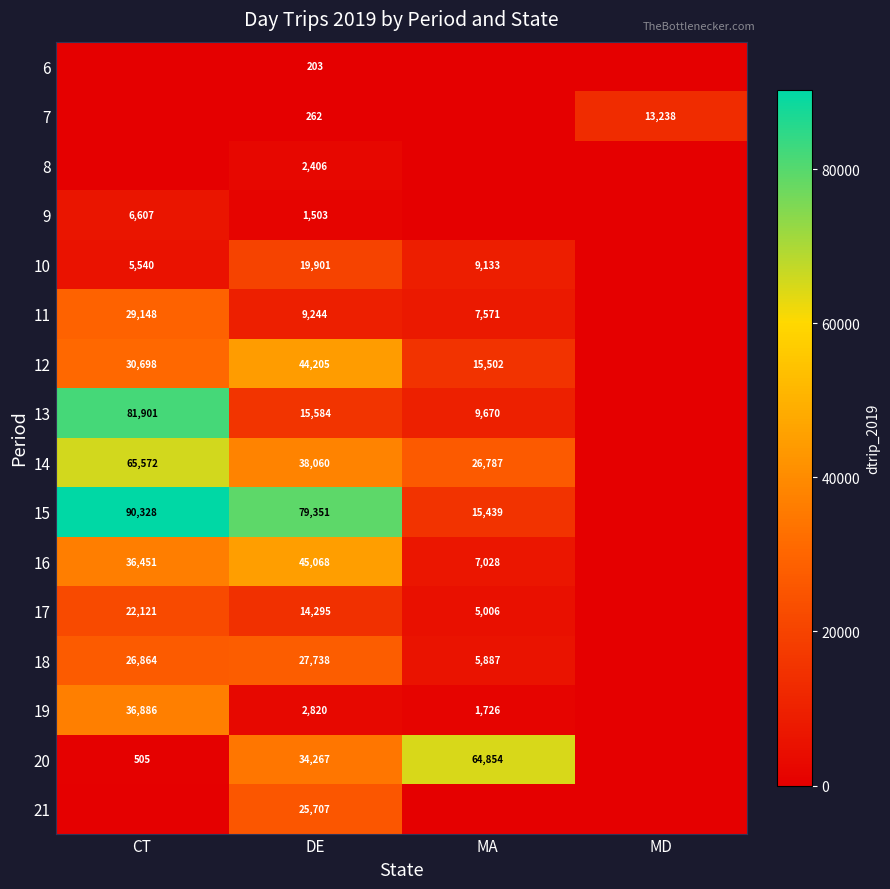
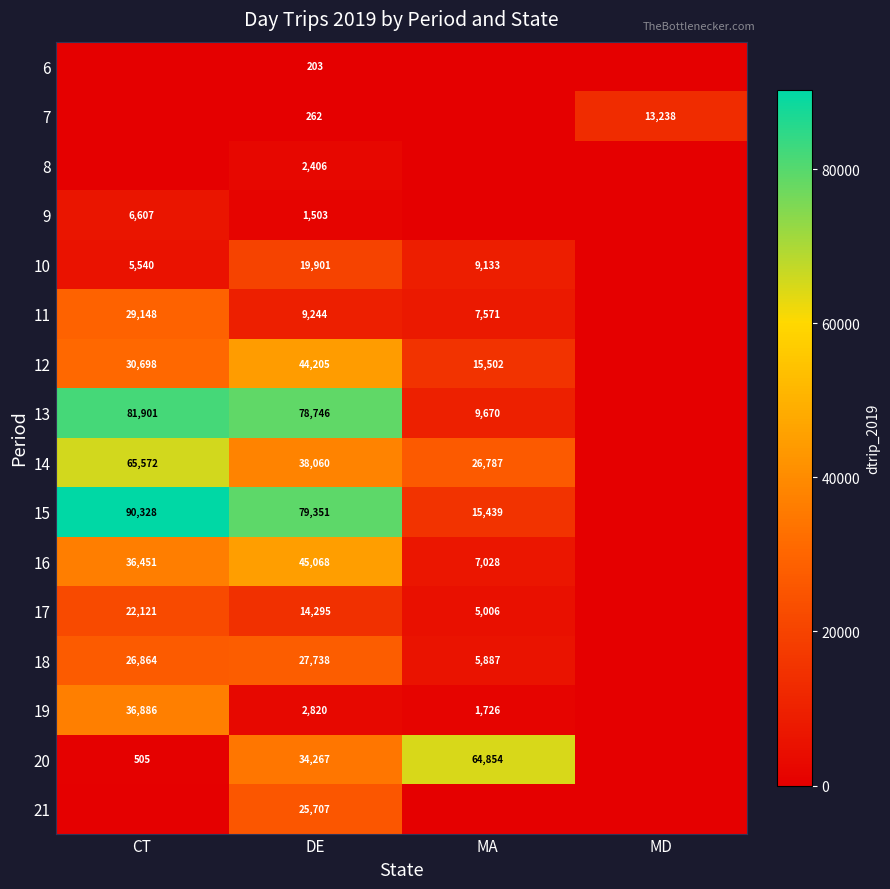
  {
    "6": {
      "DE": "203"
    },
    "7": {
      "DE": "262",
      "MD": "13,238"
    },
    "8": {
      "DE": "2,406"
    },
    "9": {
      "CT": "6,607",
      "DE": "1,503"
    },
    "10": {
      "CT": "5,540",
      "DE": "19,901",
      "MA": "9,133"
    },
    "11": {
      "CT": "29,148",
      "DE": "9,244",
      "MA": "7,571"
    },
    "12": {
      "CT": "30,698",
      "DE": "44,205",
      "MA": "15,502"
    },
    "13": {
      "CT": "81,901",
-     "DE": "15,584",
+     "DE": "78,746",
      "MA": "9,670"
    },
    "14": {
      "CT": "65,572",
      "DE": "38,060",
      "MA": "26,787"
    },
    "15": {
      "CT": "90,328",
      "DE": "79,351",
      "MA": "15,439"
    },
    "16": {
      "CT": "36,451",
      "DE": "45,068",
      "MA": "7,028"
    },
    "17": {
      "CT": "22,121",
      "DE": "14,295",
      "MA": "5,006"
    },
    "18": {
      "CT": "26,864",
      "DE": "27,738",
      "MA": "5,887"
    },
    "19": {
      "CT": "36,886",
      "DE": "2,820",
      "MA": "1,726"
    },
    "20": {
      "CT": "505",
      "DE": "34,267",
      "MA": "64,854"
    },
    "21": {
      "DE": "25,707"
    }
  }
